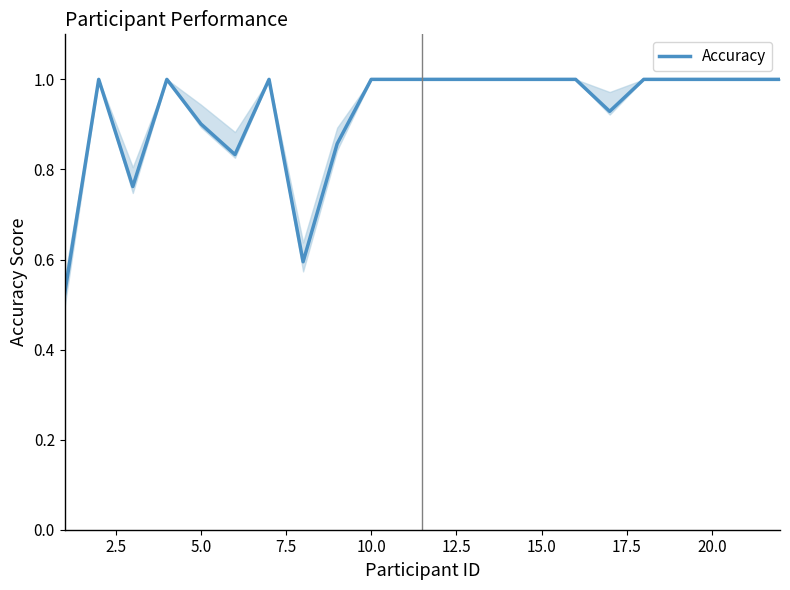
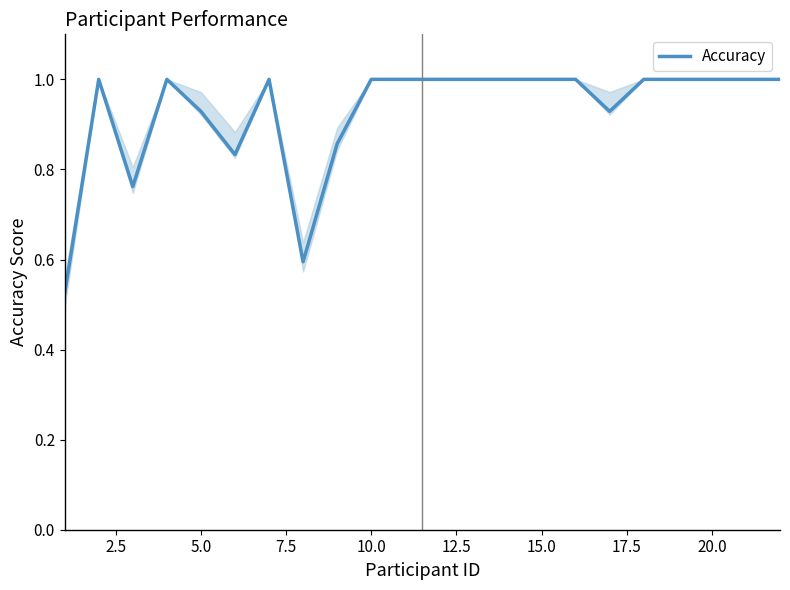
  {
    "Accuracy": {
-     "5.0": 0.90
+     "5.0": 0.93
    }
  }
